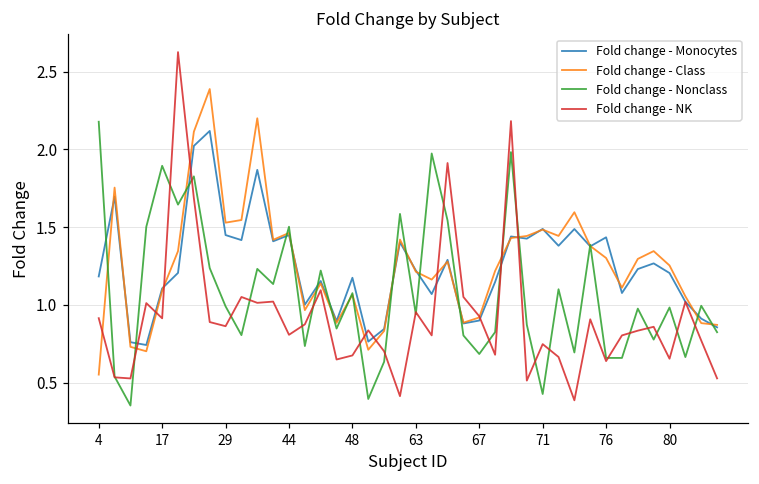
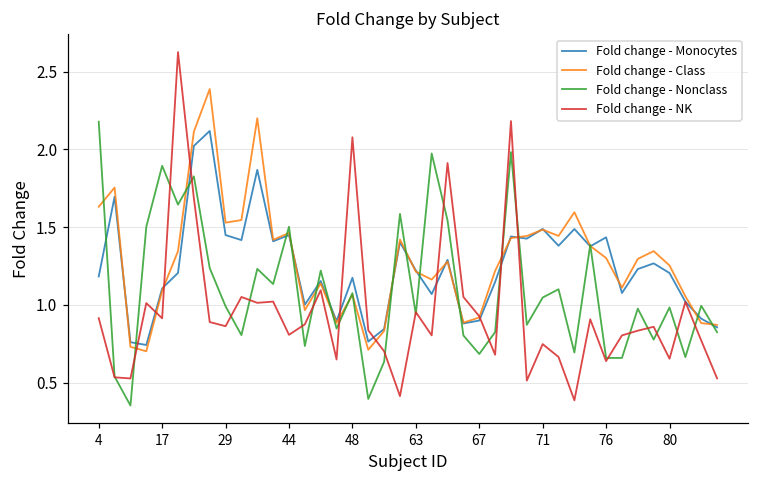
  {
    "Fold change - Monocytes": {
      "4": 1.18,
      "48": 1.17,
      "67": 0.90,
      "76": 1.43,
      "80": 1.20
    },
    "Fold change - Class": {
-     "4": 0.55,
+     "4": 1.63,
      "76": 1.30,
      "80": 1.25
    },
    "Fold change - Nonclass": {
      "4": 2.18,
      "44": 1.50,
      "67": 0.68,
-     "71": 0.43,
+     "71": 1.05,
      "76": 0.66,
      "80": 0.98
    },
    "Fold change - NK": {
      "4": 0.91,
      "44": 0.81,
-     "48": 0.67,
+     "48": 2.08,
      "71": 0.75,
      "76": 0.64,
      "80": 0.65
    }
  }
